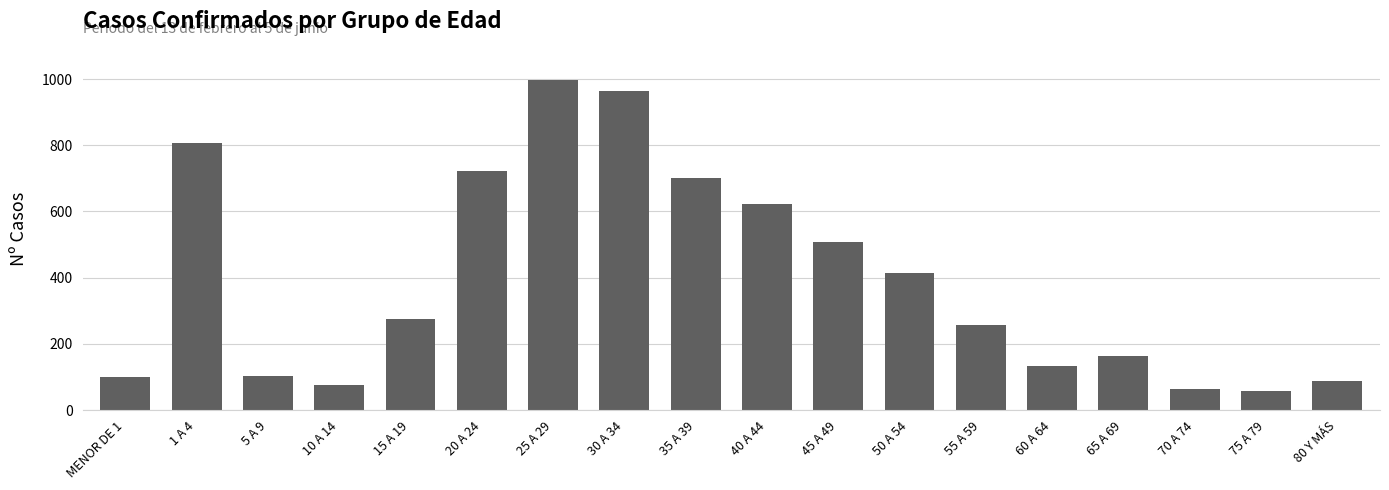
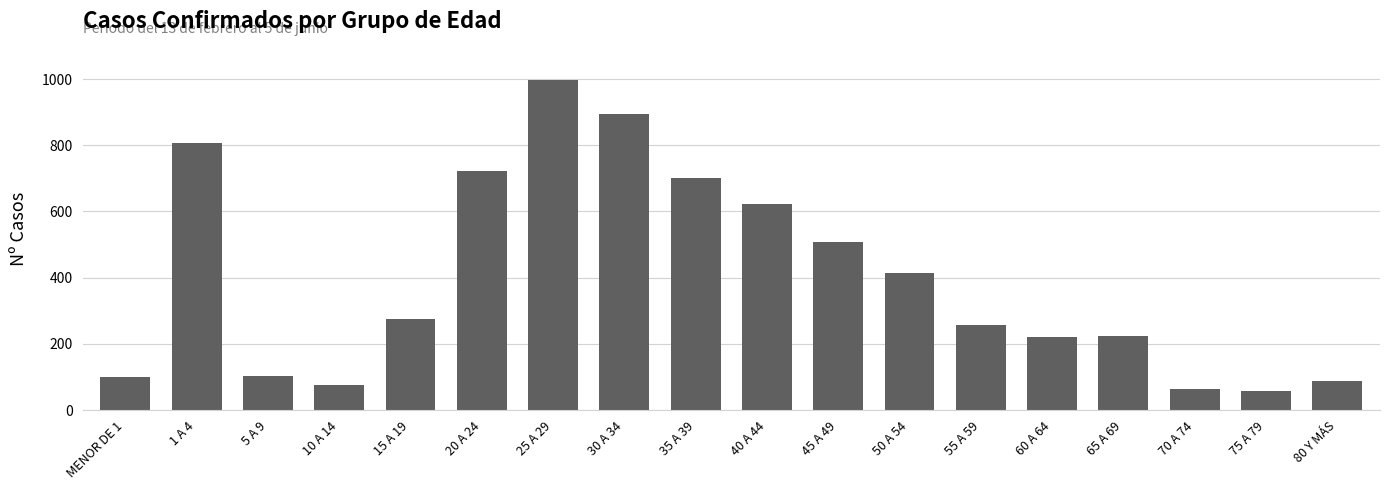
  {
    "MENOR DE 1": 100,
    "1 A 4": 810,
    "5 A 9": 100,
    "10 A 14": 80,
    "15 A 19": 280,
    "20 A 24": 720,
    "25 A 29": 1000,
-   "30 A 34": 970,
+   "30 A 34": 900,
    "35 A 39": 700,
    "40 A 44": 620,
    "45 A 49": 510,
    "50 A 54": 420,
    "55 A 59": 260,
-   "60 A 64": 130,
-   "65 A 69": 160,
+   "60 A 64": 220,
+   "65 A 69": 230,
    "70 A 74": 70,
    "75 A 79": 60,
    "80 Y MÁS": 90
  }
